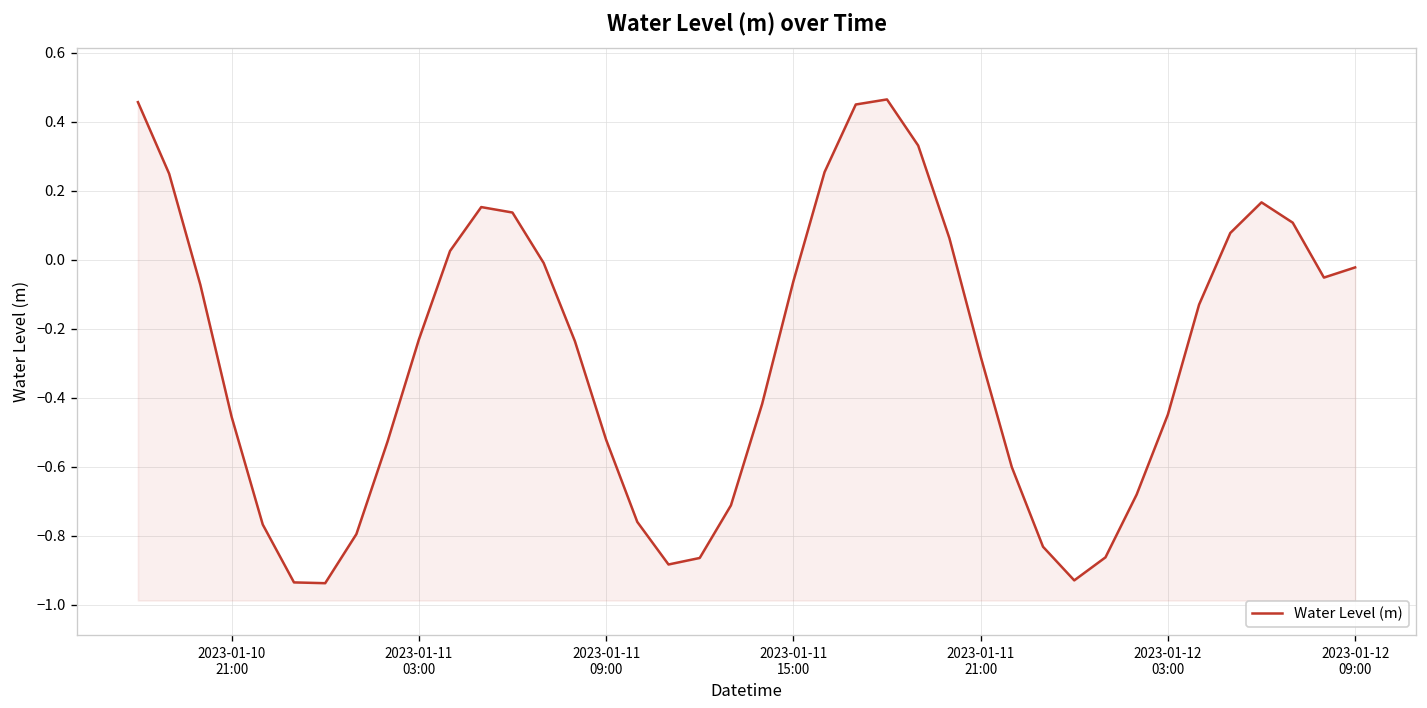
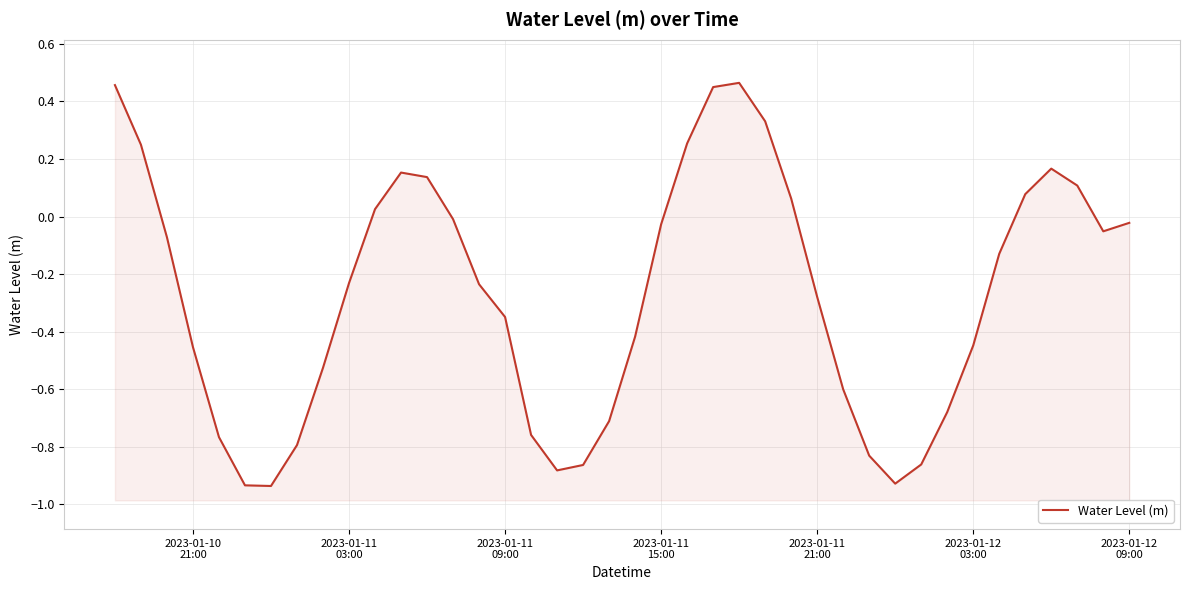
  {
    "2023-01-10 21:00": -0.45,
    "2023-01-11 03:00": -0.23,
-   "2023-01-11 09:00": -0.52,
-   "2023-01-11 15:00": -0.06,
+   "2023-01-11 09:00": -0.35,
+   "2023-01-11 15:00": -0.03,
    "2023-01-11 21:00": -0.28,
    "2023-01-12 03:00": -0.45,
    "2023-01-12 09:00": -0.02
  }
